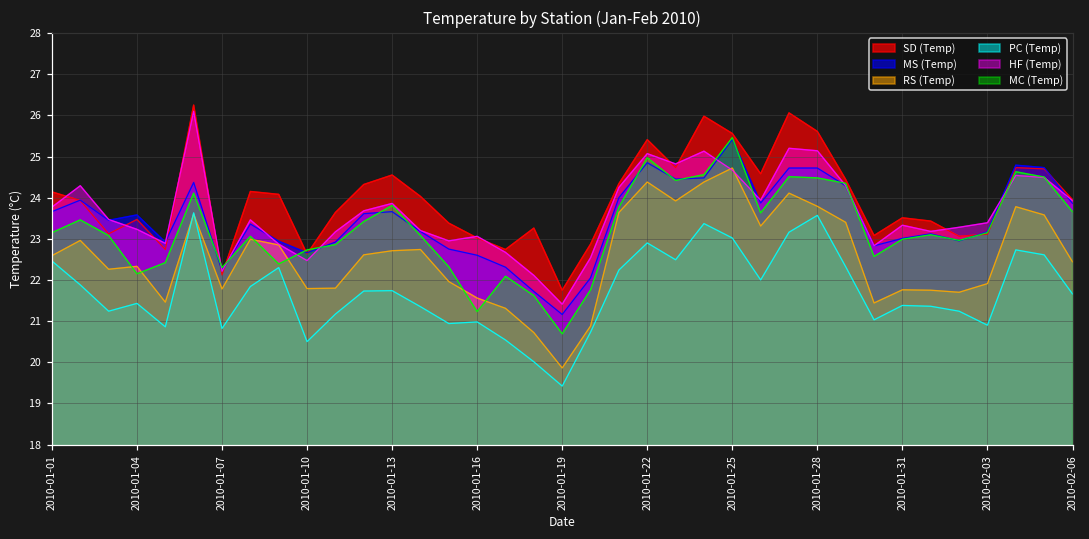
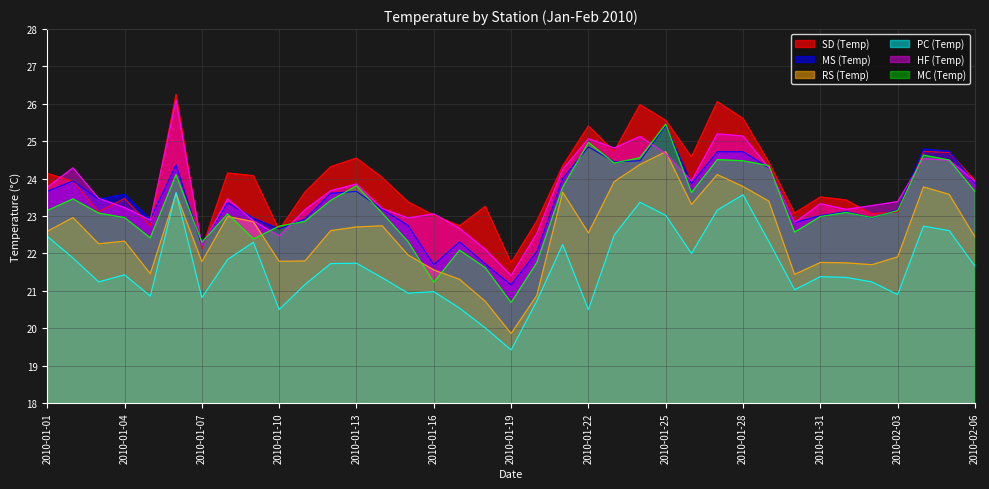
  {
    "SD (Temp)": {
      "2010-01-01": 24.1,
      "2010-01-04": 23.5,
      "2010-01-07": 22.1,
      "2010-01-13": 24.6,
      "2010-01-19": 21.8,
      "2010-01-22": 25.4,
      "2010-01-25": 25.6,
      "2010-01-28": 25.6,
      "2010-01-31": 23.5
    },
    "MS (Temp)": {
      "2010-01-01": 23.7,
      "2010-01-04": 23.6,
      "2010-01-13": 23.7,
-     "2010-01-16": 22.6,
+     "2010-01-16": 21.7,
      "2010-01-19": 21.2,
      "2010-01-22": 24.9,
      "2010-01-28": 24.7,
      "2010-02-06": 23.9
    },
    "RS (Temp)": {
      "2010-01-01": 22.6,
      "2010-01-04": 22.3,
      "2010-01-07": 21.8,
      "2010-01-10": 21.8,
      "2010-01-13": 22.7,
      "2010-01-16": 21.6,
      "2010-01-19": 19.9,
-     "2010-01-22": 24.4,
+     "2010-01-22": 22.6,
      "2010-01-28": 23.8,
      "2010-01-31": 21.8,
      "2010-02-03": 21.9,
      "2010-02-06": 22.4
    },
    "PC (Temp)": {
      "2010-01-01": 22.5,
      "2010-01-04": 21.4,
      "2010-01-07": 20.8,
      "2010-01-10": 20.5,
      "2010-01-13": 21.7,
      "2010-01-16": 21.0,
      "2010-01-19": 19.4,
-     "2010-01-22": 22.9,
+     "2010-01-22": 20.5,
      "2010-01-25": 23.0,
      "2010-01-28": 23.6,
      "2010-01-31": 21.4,
      "2010-02-03": 20.9,
      "2010-02-06": 21.7
    },
    "HF (Temp)": {
      "2010-01-01": 23.8,
      "2010-01-04": 23.2,
      "2010-01-10": 22.5,
      "2010-01-19": 21.4,
      "2010-01-22": 25.1,
      "2010-01-28": 25.1,
      "2010-01-31": 23.3,
      "2010-02-03": 23.4
    },
    "MC (Temp)": {
      "2010-01-01": 23.2,
-     "2010-01-04": 22.2,
+     "2010-01-04": 23.0,
      "2010-01-07": 22.3,
      "2010-01-10": 22.7,
      "2010-01-16": 21.2,
      "2010-01-19": 20.7,
      "2010-01-22": 25.0,
      "2010-01-28": 24.5,
      "2010-02-06": 23.7
    }
  }
